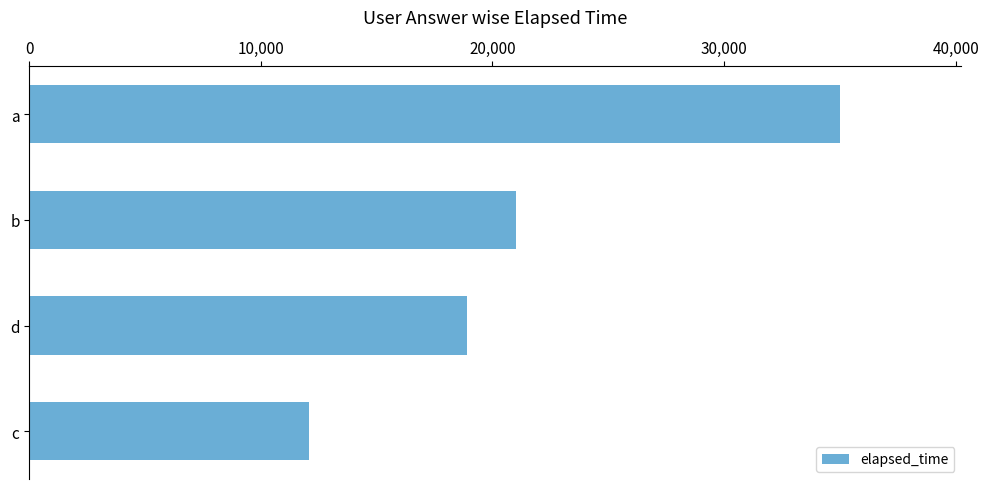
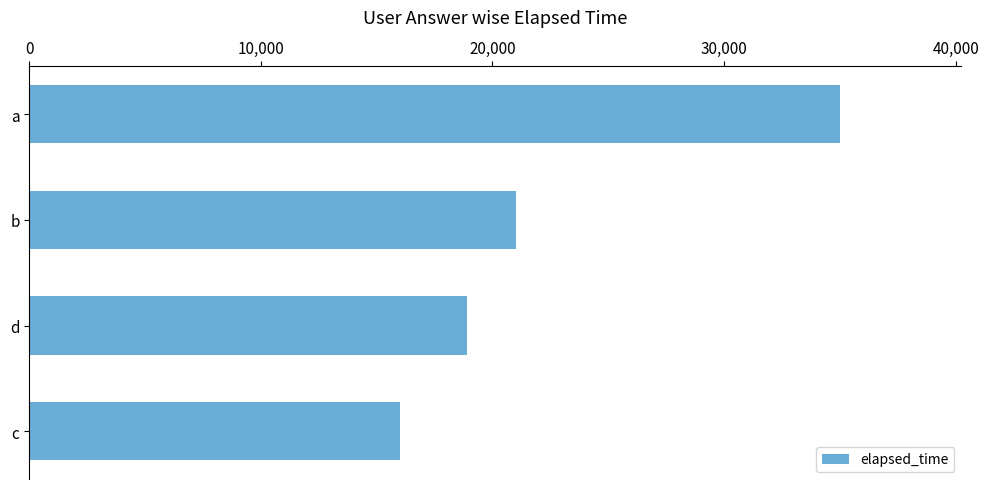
  {
    "a": "35,000",
    "b": "21,000",
    "d": "18,900",
-   "c": "12,100"
+   "c": "16,000"
  }
